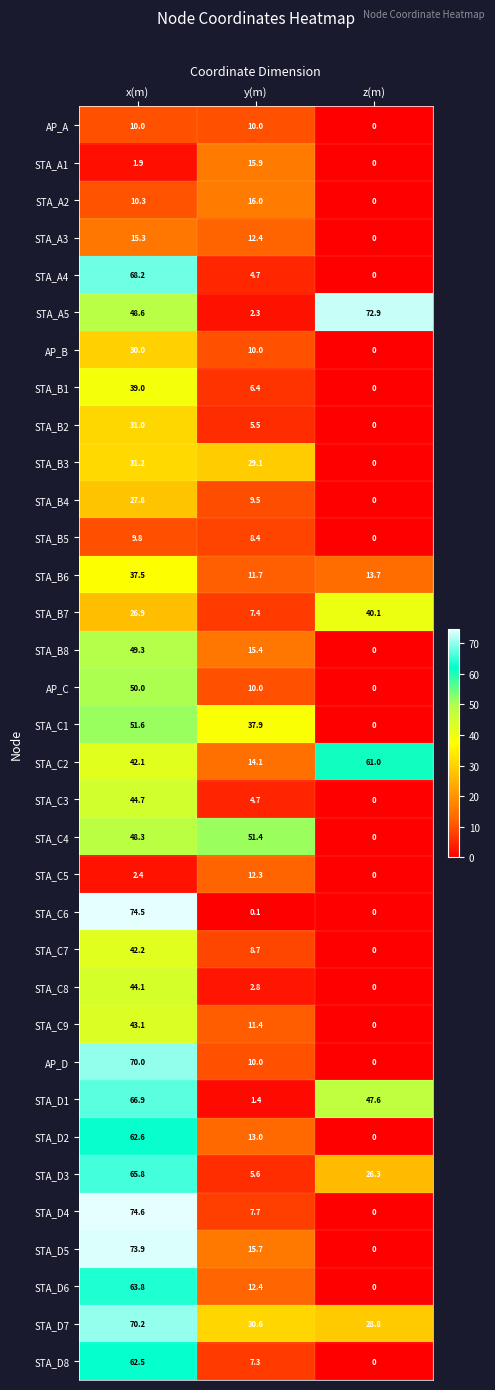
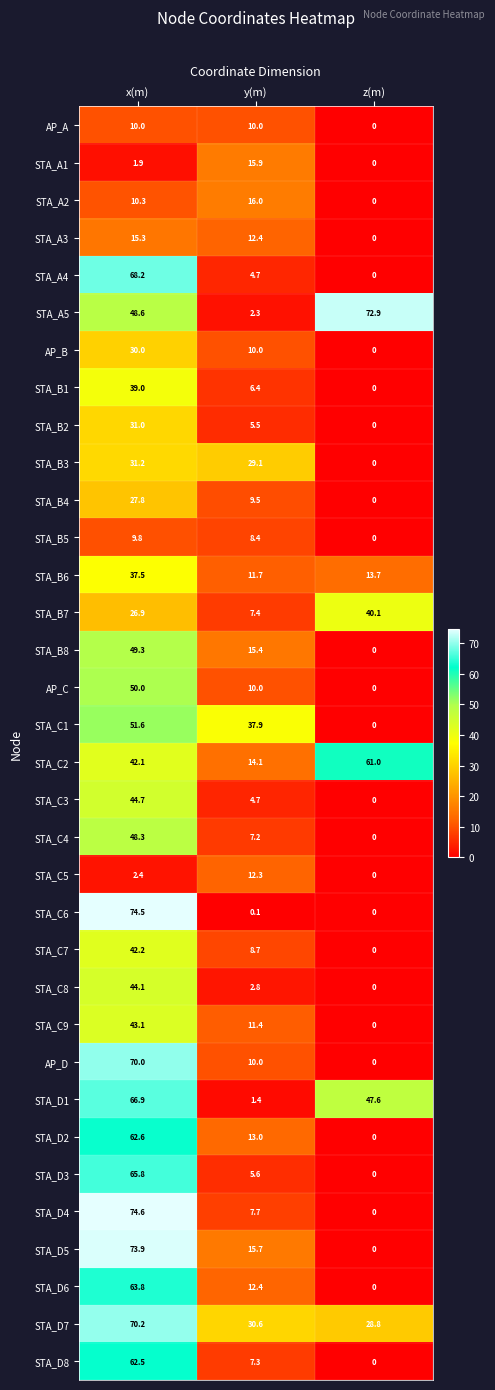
  {
    "AP_A": {
      "x(m)": 10.0,
      "y(m)": 10.0,
      "z(m)": 0
    },
    "STA_A1": {
      "x(m)": 1.9,
      "y(m)": 15.9,
      "z(m)": 0
    },
    "STA_A2": {
      "x(m)": 10.3,
      "y(m)": 16.0,
      "z(m)": 0
    },
    "STA_A3": {
      "x(m)": 15.3,
      "y(m)": 12.4,
      "z(m)": 0
    },
    "STA_A4": {
      "x(m)": 68.2,
      "y(m)": 4.7,
      "z(m)": 0
    },
    "STA_A5": {
      "x(m)": 48.6,
      "y(m)": 2.3,
      "z(m)": 72.9
    },
    "AP_B": {
      "x(m)": 30.0,
      "y(m)": 10.0,
      "z(m)": 0
    },
    "STA_B1": {
      "x(m)": 39.0,
      "y(m)": 6.4,
      "z(m)": 0
    },
    "STA_B2": {
      "x(m)": 31.0,
      "y(m)": 5.5,
      "z(m)": 0
    },
    "STA_B3": {
      "x(m)": 31.2,
      "y(m)": 29.1,
      "z(m)": 0
    },
    "STA_B4": {
      "x(m)": 27.8,
      "y(m)": 9.5,
      "z(m)": 0
    },
    "STA_B5": {
      "x(m)": 9.8,
      "y(m)": 8.4,
      "z(m)": 0
    },
    "STA_B6": {
      "x(m)": 37.5,
      "y(m)": 11.7,
      "z(m)": 13.7
    },
    "STA_B7": {
      "x(m)": 26.9,
      "y(m)": 7.4,
      "z(m)": 40.1
    },
    "STA_B8": {
      "x(m)": 49.3,
      "y(m)": 15.4,
      "z(m)": 0
    },
    "AP_C": {
      "x(m)": 50.0,
      "y(m)": 10.0,
      "z(m)": 0
    },
    "STA_C1": {
      "x(m)": 51.6,
      "y(m)": 37.9,
      "z(m)": 0
    },
    "STA_C2": {
      "x(m)": 42.1,
      "y(m)": 14.1,
      "z(m)": 61.0
    },
    "STA_C3": {
      "x(m)": 44.7,
      "y(m)": 4.7,
      "z(m)": 0
    },
    "STA_C4": {
      "x(m)": 48.3,
-     "y(m)": 51.4,
+     "y(m)": 7.2,
      "z(m)": 0
    },
    "STA_C5": {
      "x(m)": 2.4,
      "y(m)": 12.3,
      "z(m)": 0
    },
    "STA_C6": {
      "x(m)": 74.5,
      "y(m)": 0.1,
      "z(m)": 0
    },
    "STA_C7": {
      "x(m)": 42.2,
      "y(m)": 8.7,
      "z(m)": 0
    },
    "STA_C8": {
      "x(m)": 44.1,
      "y(m)": 2.8,
      "z(m)": 0
    },
    "STA_C9": {
      "x(m)": 43.1,
      "y(m)": 11.4,
      "z(m)": 0
    },
    "AP_D": {
      "x(m)": 70.0,
      "y(m)": 10.0,
      "z(m)": 0
    },
    "STA_D1": {
      "x(m)": 66.9,
      "y(m)": 1.4,
      "z(m)": 47.6
    },
    "STA_D2": {
      "x(m)": 62.6,
      "y(m)": 13.0,
      "z(m)": 0
    },
    "STA_D3": {
      "x(m)": 65.8,
      "y(m)": 5.6,
-     "z(m)": 26.3
+     "z(m)": 0
    },
    "STA_D4": {
      "x(m)": 74.6,
      "y(m)": 7.7,
      "z(m)": 0
    },
    "STA_D5": {
      "x(m)": 73.9,
      "y(m)": 15.7,
      "z(m)": 0
    },
    "STA_D6": {
      "x(m)": 63.8,
      "y(m)": 12.4,
      "z(m)": 0
    },
    "STA_D7": {
      "x(m)": 70.2,
      "y(m)": 30.6,
      "z(m)": 28.8
    },
    "STA_D8": {
      "x(m)": 62.5,
      "y(m)": 7.3,
      "z(m)": 0
    }
  }
